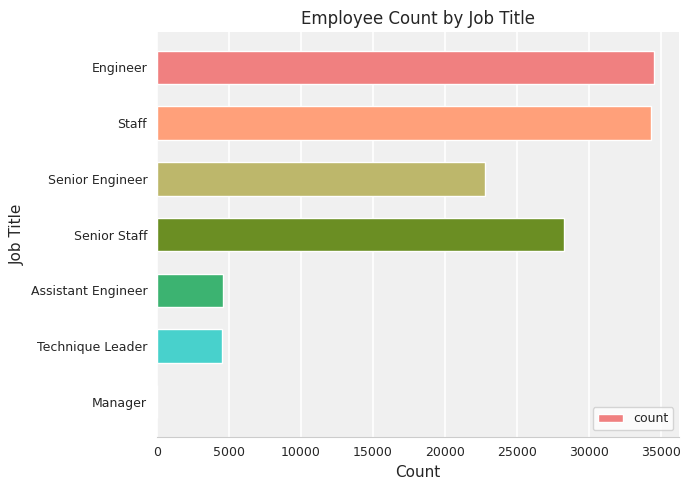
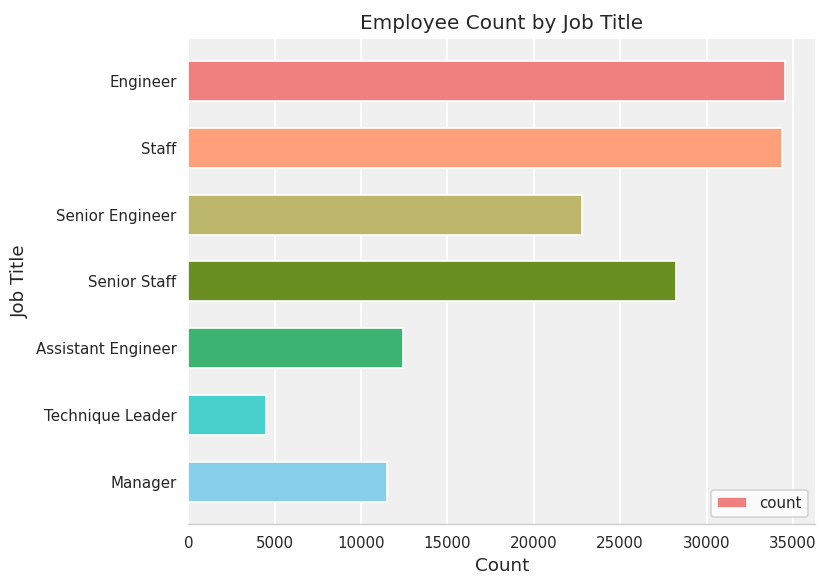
  {
    "Engineer": 34600,
    "Staff": 34300,
    "Senior Engineer": 22800,
    "Senior Staff": 28300,
-   "Assistant Engineer": 4600,
+   "Assistant Engineer": 12400,
    "Technique Leader": 4500,
-   "Manager": 0
+   "Manager": 11500
  }
